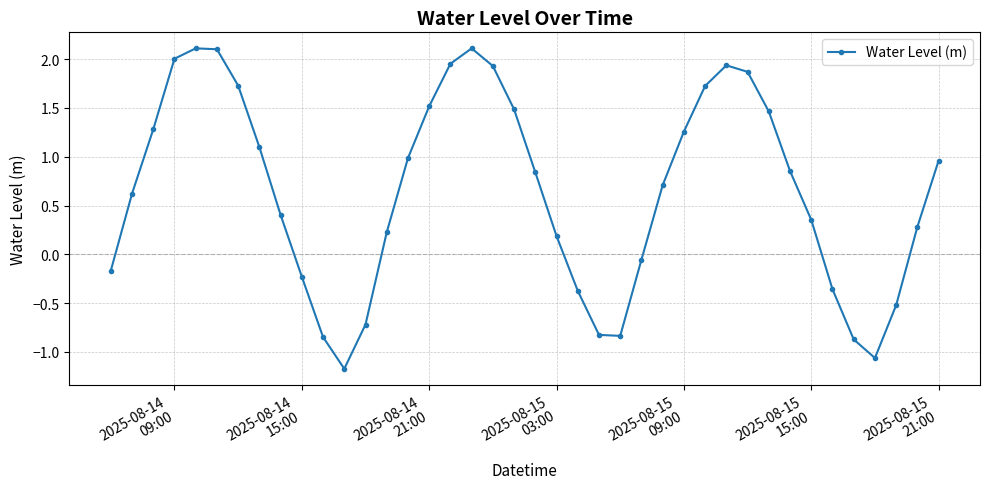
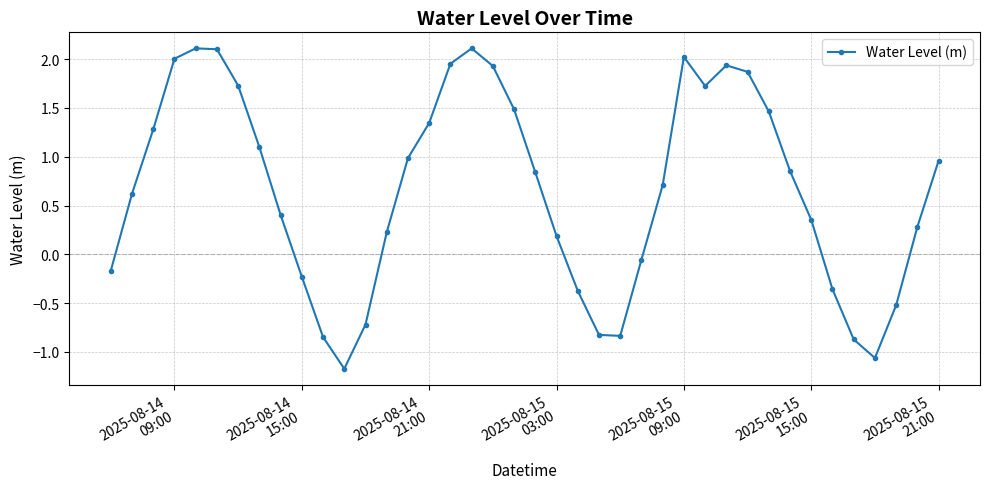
  {
    "2025-08-14 09:00": 2.0,
    "2025-08-14 15:00": -0.2,
-   "2025-08-14 21:00": 1.5,
+   "2025-08-14 21:00": 1.3,
    "2025-08-15 03:00": 0.2,
-   "2025-08-15 09:00": 1.3,
+   "2025-08-15 09:00": 2.0,
    "2025-08-15 15:00": 0.4,
    "2025-08-15 21:00": 1.0
  }
